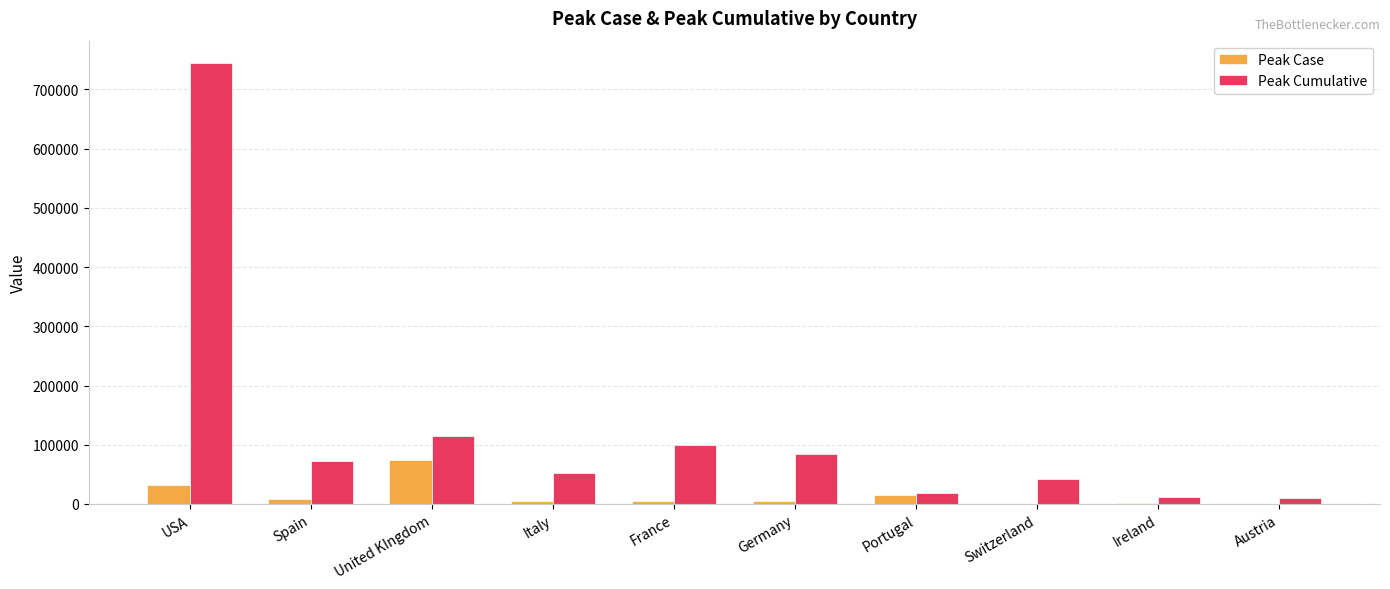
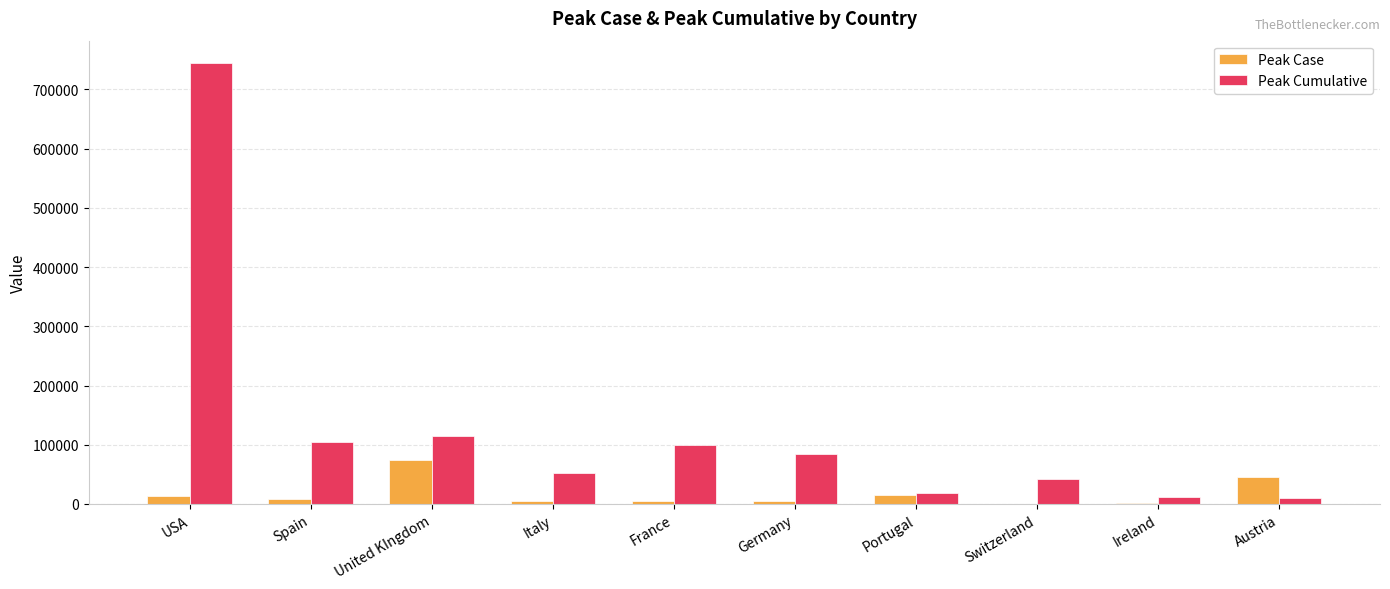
  {
    "Peak Case": {
-     "USA": 30000,
+     "USA": 10000,
      "Spain": 10000,
      "United KIngdom": 70000,
      "Italy": 10000,
      "France": 0,
      "Germany": 10000,
      "Portugal": 10000,
-     "Austria": 0
+     "Austria": 50000
    },
    "Peak Cumulative": {
      "USA": 750000,
-     "Spain": 70000,
+     "Spain": 100000,
      "United KIngdom": 110000,
      "Italy": 50000,
      "France": 100000,
      "Germany": 80000,
      "Portugal": 20000,
      "Switzerland": 40000,
      "Ireland": 10000,
      "Austria": 10000
    }
  }
